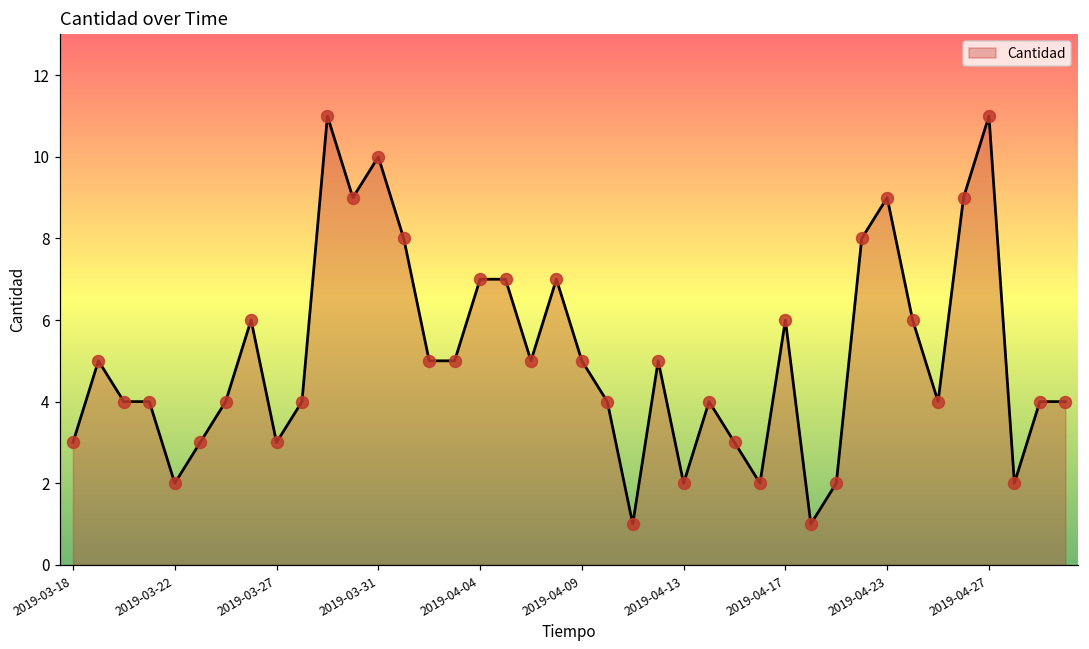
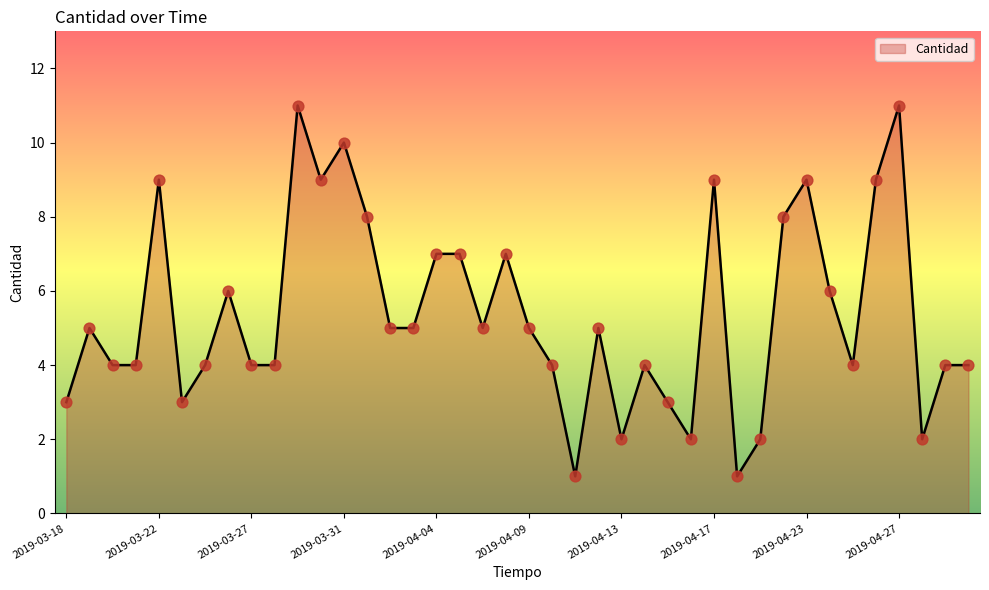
  {
    "2019-03-18": 3,
-   "2019-03-22": 2,
-   "2019-03-27": 3,
+   "2019-03-22": 9,
+   "2019-03-27": 4,
    "2019-03-31": 10,
    "2019-04-04": 7,
    "2019-04-09": 5,
    "2019-04-13": 2,
-   "2019-04-17": 6,
+   "2019-04-17": 9,
    "2019-04-23": 9,
    "2019-04-27": 11
  }
